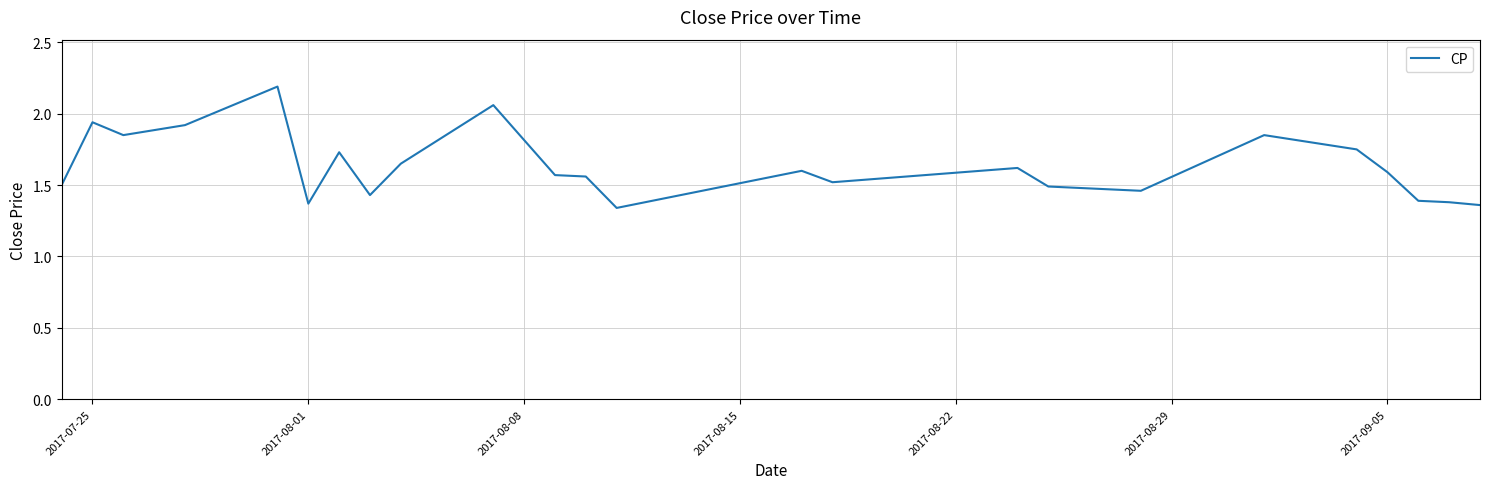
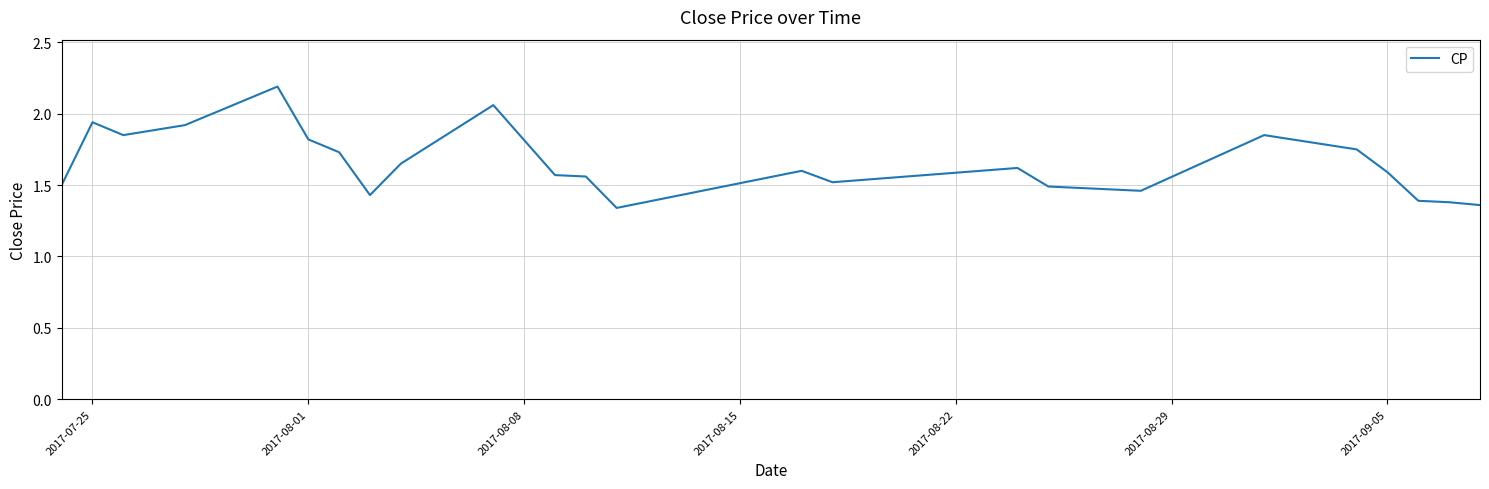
  {
    "2017-07-25": 1.94,
-   "2017-08-01": 1.37,
+   "2017-08-01": 1.82,
    "2017-09-05": 1.59
  }
